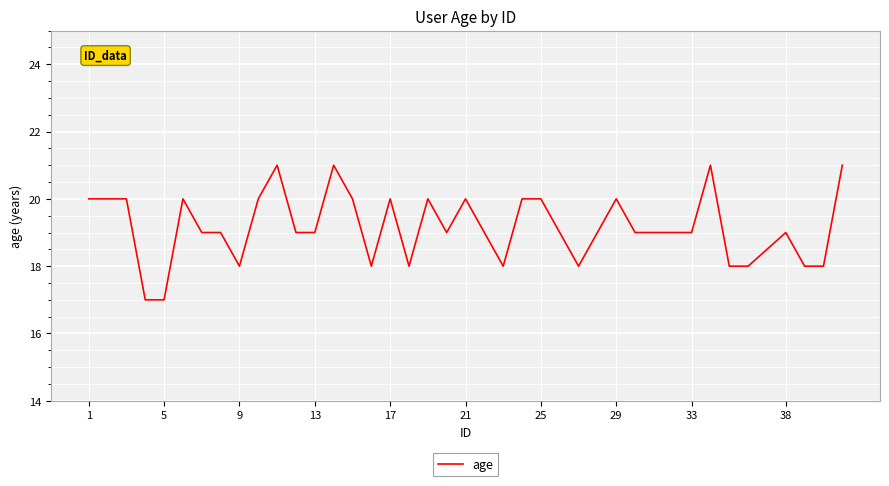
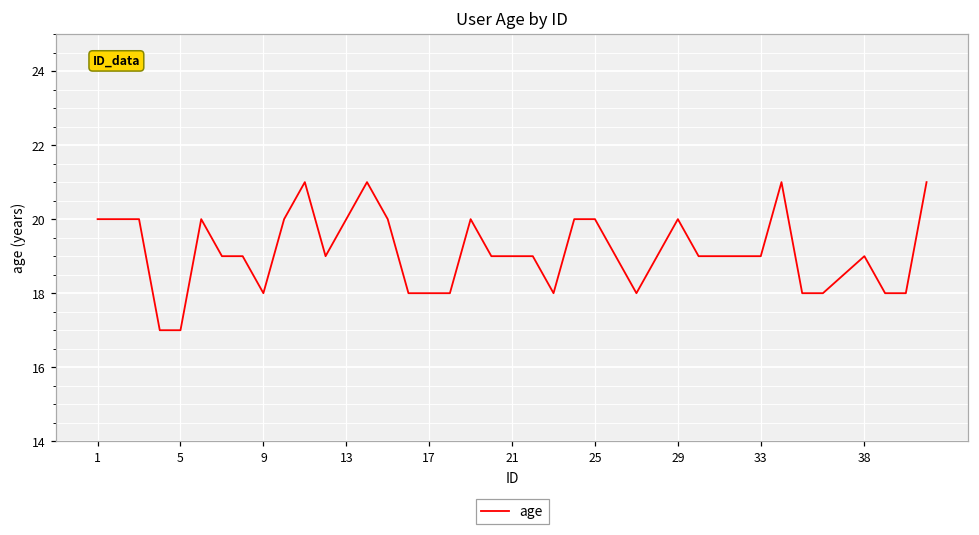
  {
    "1": 20,
    "5": 17,
    "9": 18,
-   "13": 19,
-   "17": 20,
-   "21": 20,
+   "13": 20,
+   "17": 18,
+   "21": 19,
    "25": 20,
    "29": 20,
    "33": 19,
    "38": 19
  }
